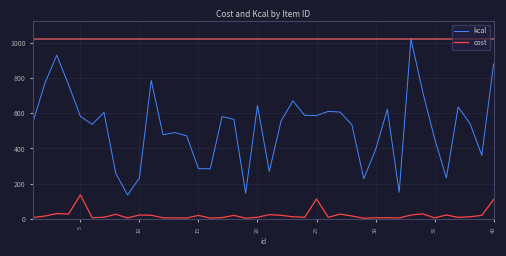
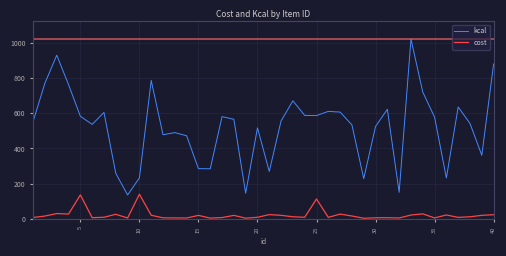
  {
    "kcal": {
      "5": 580,
      "10": 230,
      "15": 290,
-     "20": 650,
+     "20": 520,
      "25": 590,
-     "30": 390,
-     "35": 460,
+     "30": 530,
+     "35": 580,
      "40": 880
    },
    "cost": {
      "5": 140,
-     "10": 20,
+     "10": 140,
      "15": 20,
      "20": 10,
      "25": 110,
      "30": 10,
      "35": 0,
-     "40": 110
+     "40": 20
    }
  }
